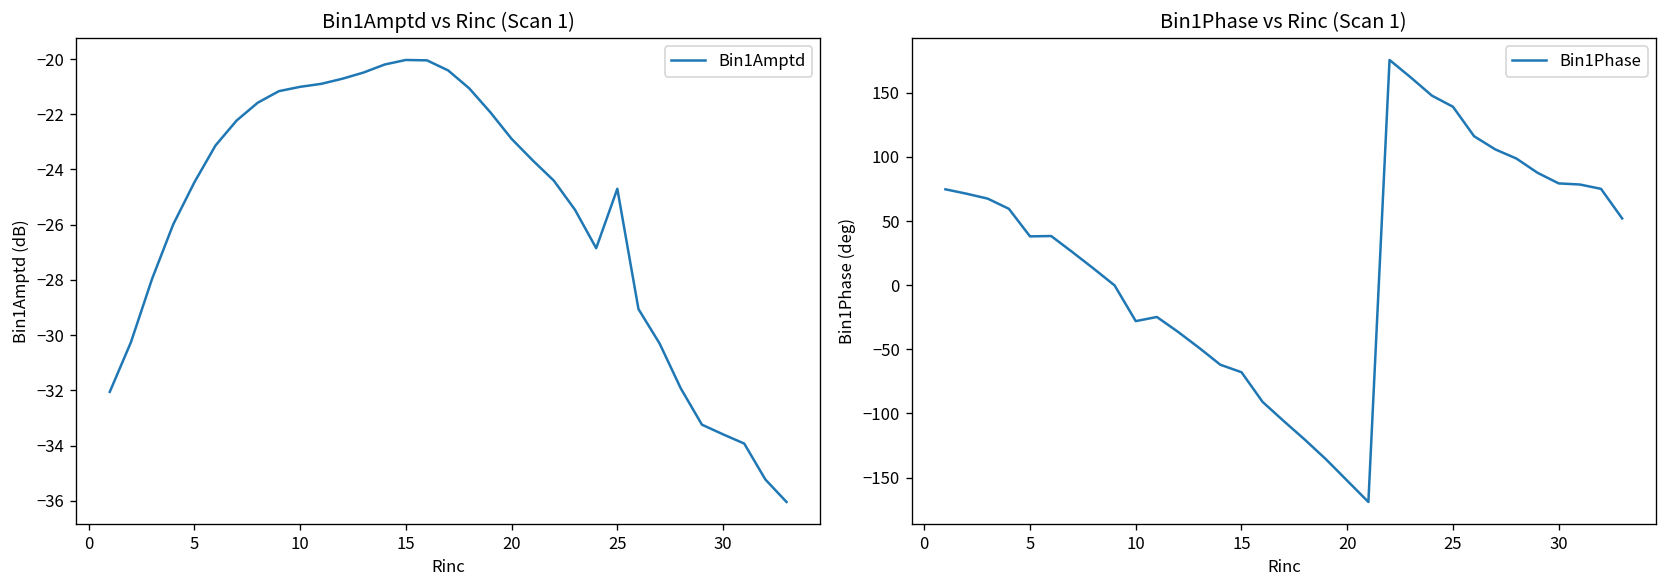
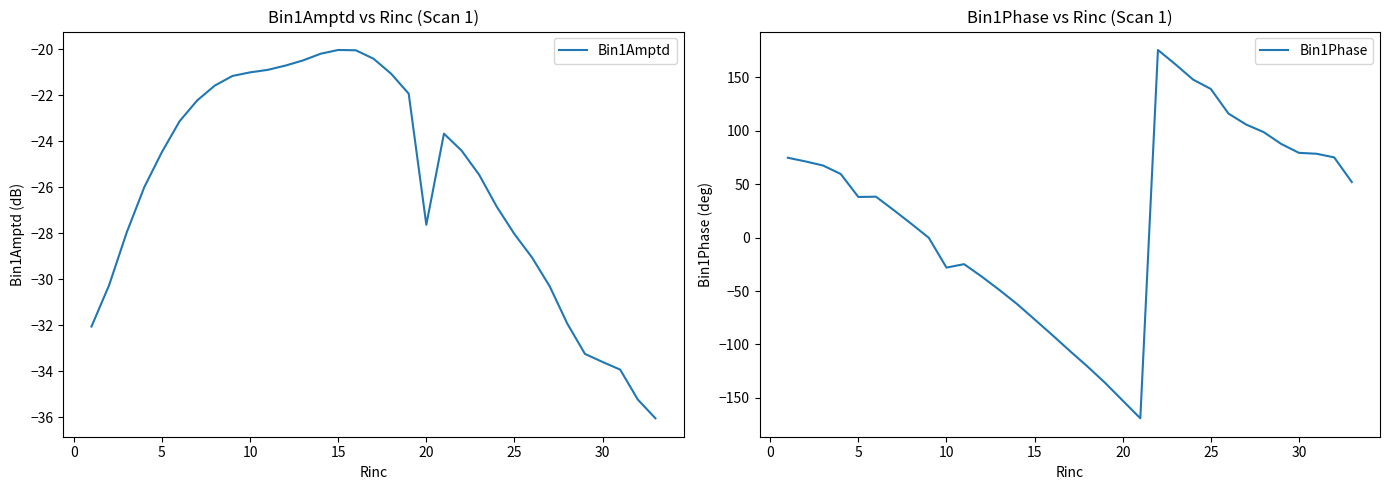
  {
    "Bin1Amptd vs Rinc (Scan 1)": {
      "5": -24.5,
      "10": -21.0,
      "15": -20.0,
-     "20": -22.9,
-     "25": -24.7,
+     "20": -27.6,
+     "25": -28.0,
      "30": -33.6
    },
    "Bin1Phase vs Rinc (Scan 1)": {
      "5": 38,
      "10": -28,
-     "15": -68,
+     "15": -76,
      "20": -152,
      "25": 139,
      "30": 79
    }
  }
